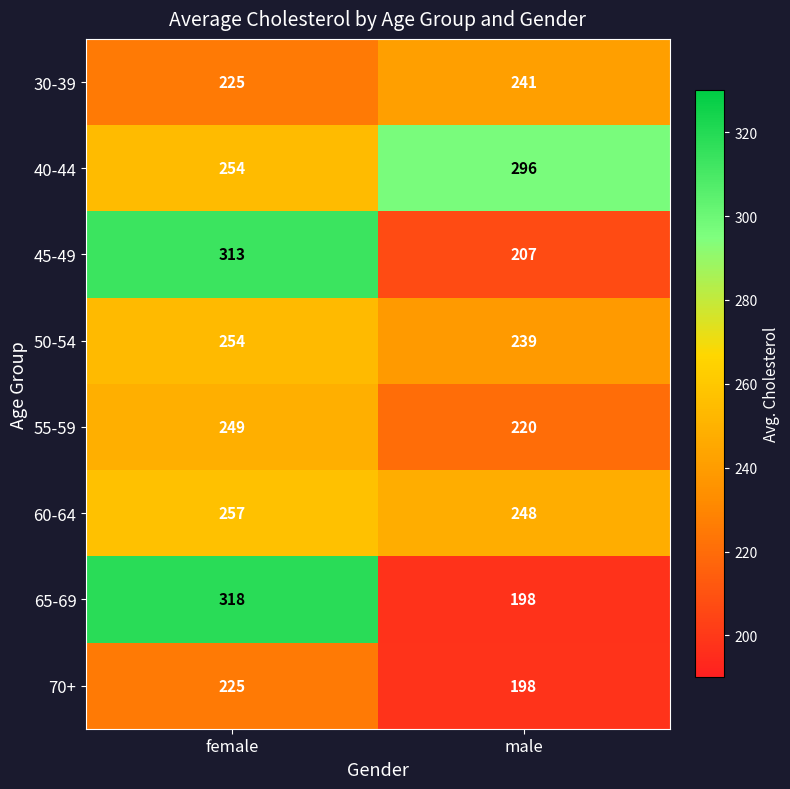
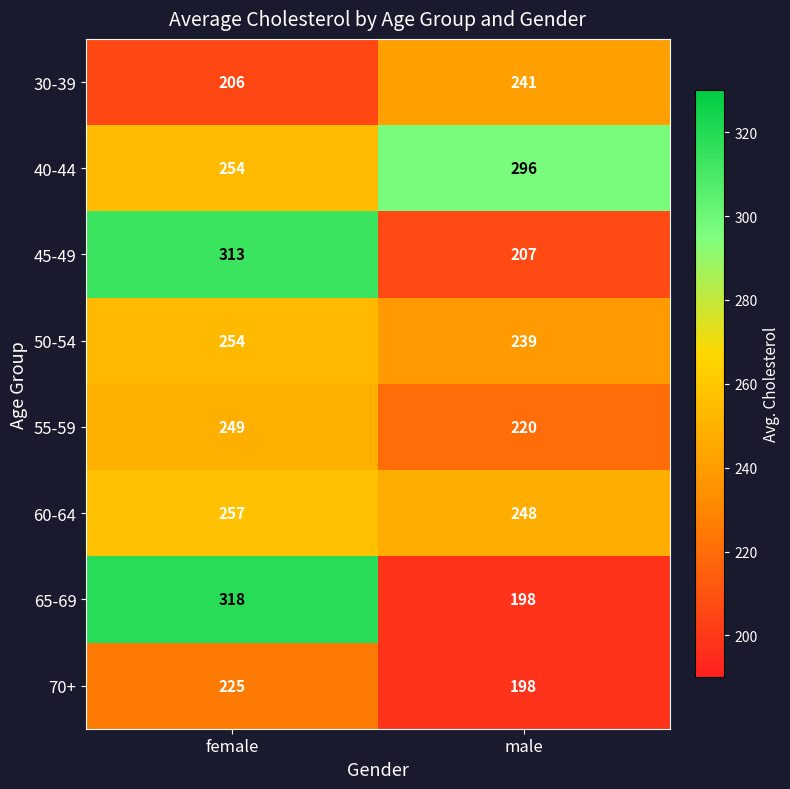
  {
    "30-39": {
-     "female": 225,
+     "female": 206,
      "male": 241
    },
    "40-44": {
      "female": 254,
      "male": 296
    },
    "45-49": {
      "female": 313,
      "male": 207
    },
    "50-54": {
      "female": 254,
      "male": 239
    },
    "55-59": {
      "female": 249,
      "male": 220
    },
    "60-64": {
      "female": 257,
      "male": 248
    },
    "65-69": {
      "female": 318,
      "male": 198
    },
    "70+": {
      "female": 225,
      "male": 198
    }
  }
